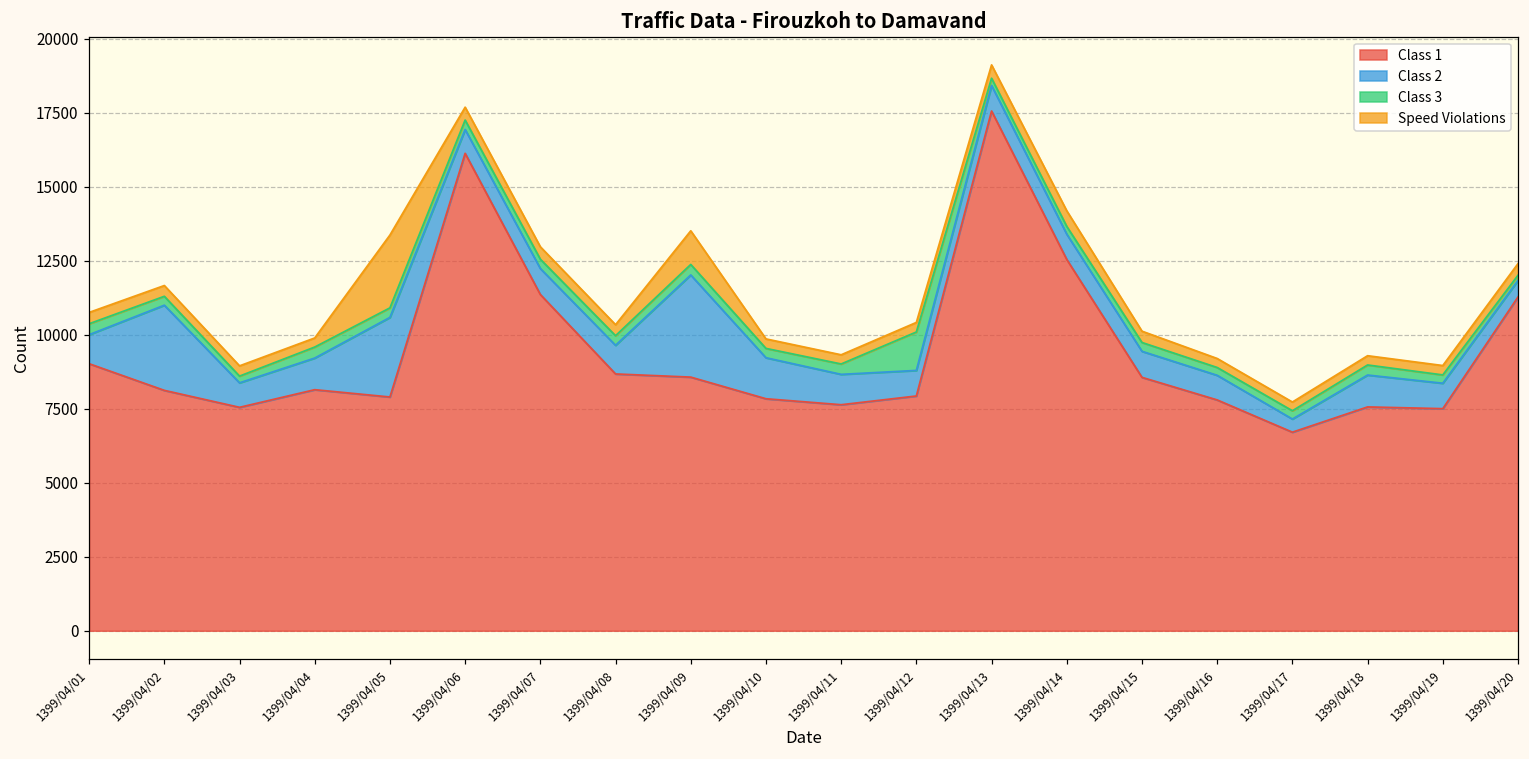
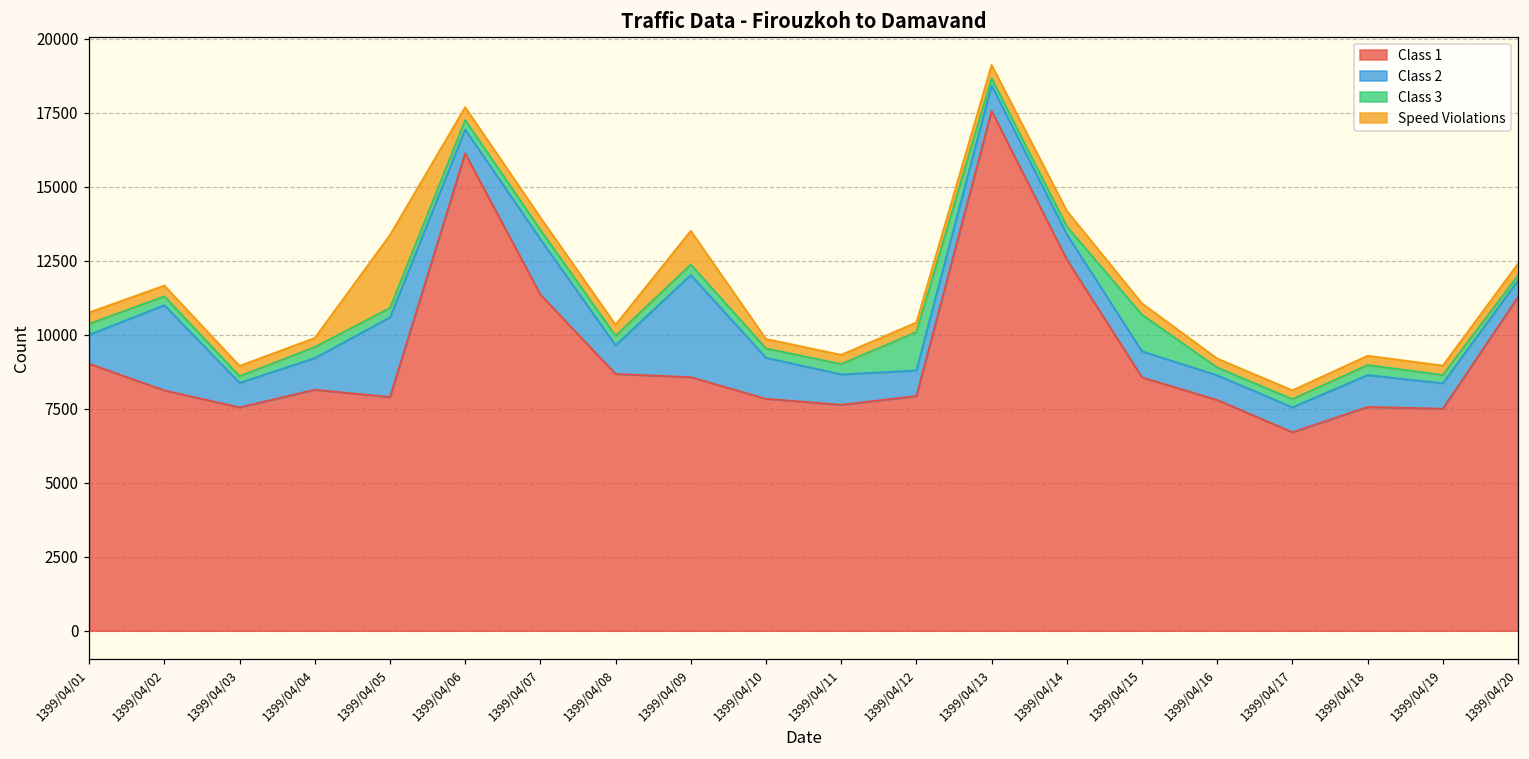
  {
    "Class 1": {
      "1399/04/01": 9000,
      "1399/04/02": 8100,
      "1399/04/03": 7500,
      "1399/04/04": 8100,
      "1399/04/05": 7900,
      "1399/04/06": 16100,
      "1399/04/07": 11400,
      "1399/04/08": 8700,
      "1399/04/09": 8600,
      "1399/04/10": 7800,
      "1399/04/11": 7600,
      "1399/04/12": 7900,
      "1399/04/13": 17600,
      "1399/04/14": 12500,
      "1399/04/15": 8600,
      "1399/04/16": 7800,
      "1399/04/17": 6700,
      "1399/04/18": 7600,
      "1399/04/19": 7500,
      "1399/04/20": 11300
    },
    "Class 2": {
      "1399/04/01": 1000,
      "1399/04/02": 2900,
      "1399/04/03": 800,
      "1399/04/04": 1100,
      "1399/04/05": 2700,
      "1399/04/06": 800,
-     "1399/04/07": 900,
+     "1399/04/07": 1900,
      "1399/04/08": 1000,
      "1399/04/09": 3500,
      "1399/04/10": 1400,
      "1399/04/11": 1000,
      "1399/04/12": 900,
      "1399/04/13": 900,
      "1399/04/14": 900,
      "1399/04/15": 900,
      "1399/04/16": 800,
-     "1399/04/17": 400,
+     "1399/04/17": 800,
      "1399/04/18": 1100,
      "1399/04/19": 900,
      "1399/04/20": 600
    },
    "Class 3": {
      "1399/04/01": 400,
      "1399/04/02": 300,
      "1399/04/03": 200,
      "1399/04/04": 400,
      "1399/04/05": 300,
      "1399/04/06": 300,
      "1399/04/07": 300,
      "1399/04/08": 300,
      "1399/04/09": 400,
      "1399/04/10": 300,
      "1399/04/11": 400,
      "1399/04/12": 1300,
      "1399/04/13": 200,
      "1399/04/14": 300,
-     "1399/04/15": 300,
+     "1399/04/15": 1200,
      "1399/04/16": 300,
      "1399/04/17": 300,
      "1399/04/18": 300,
      "1399/04/19": 300,
      "1399/04/20": 200
    },
    "Speed Violations": {
      "1399/04/01": 400,
      "1399/04/02": 400,
      "1399/04/03": 300,
      "1399/04/04": 300,
      "1399/04/05": 2500,
      "1399/04/06": 400,
      "1399/04/07": 400,
      "1399/04/08": 400,
      "1399/04/09": 1100,
      "1399/04/10": 300,
      "1399/04/11": 300,
      "1399/04/12": 300,
      "1399/04/13": 500,
      "1399/04/14": 500,
      "1399/04/15": 400,
      "1399/04/16": 300,
      "1399/04/17": 300,
      "1399/04/18": 300,
      "1399/04/19": 300,
      "1399/04/20": 400
    }
  }
